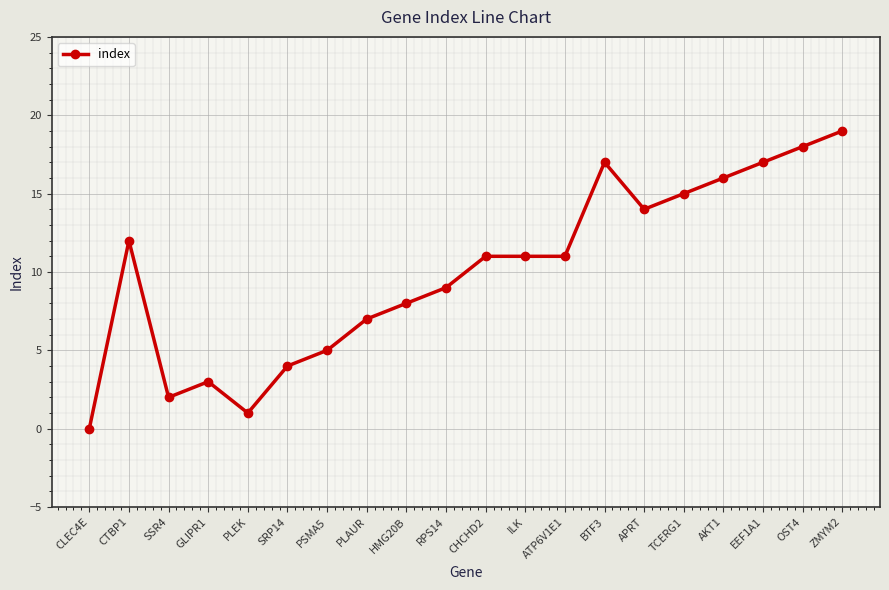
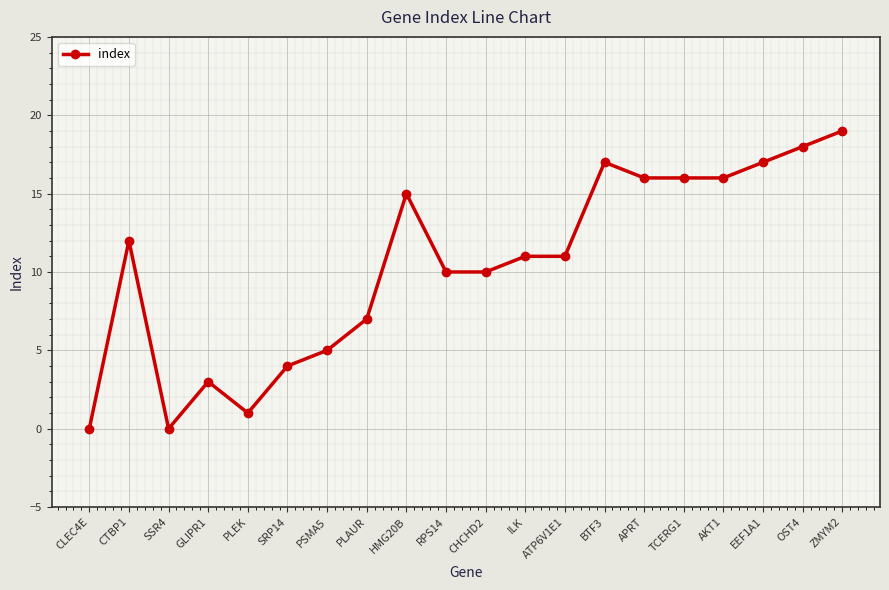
  {
    "CLEC4E": 0,
    "CTBP1": 12,
-   "SSR4": 2,
+   "SSR4": 0,
    "GLIPR1": 3,
    "PLEK": 1,
    "SRP14": 4,
    "PSMA5": 5,
    "PLAUR": 7,
-   "HMG20B": 8,
-   "RPS14": 9,
-   "CHCHD2": 11,
+   "HMG20B": 15,
+   "RPS14": 10,
+   "CHCHD2": 10,
    "ILK": 11,
    "ATP6V1E1": 11,
    "BTF3": 17,
-   "APRT": 14,
-   "TCERG1": 15,
+   "APRT": 16,
+   "TCERG1": 16,
    "AKT1": 16,
    "EEF1A1": 17,
    "OST4": 18,
    "ZMYM2": 19
  }
